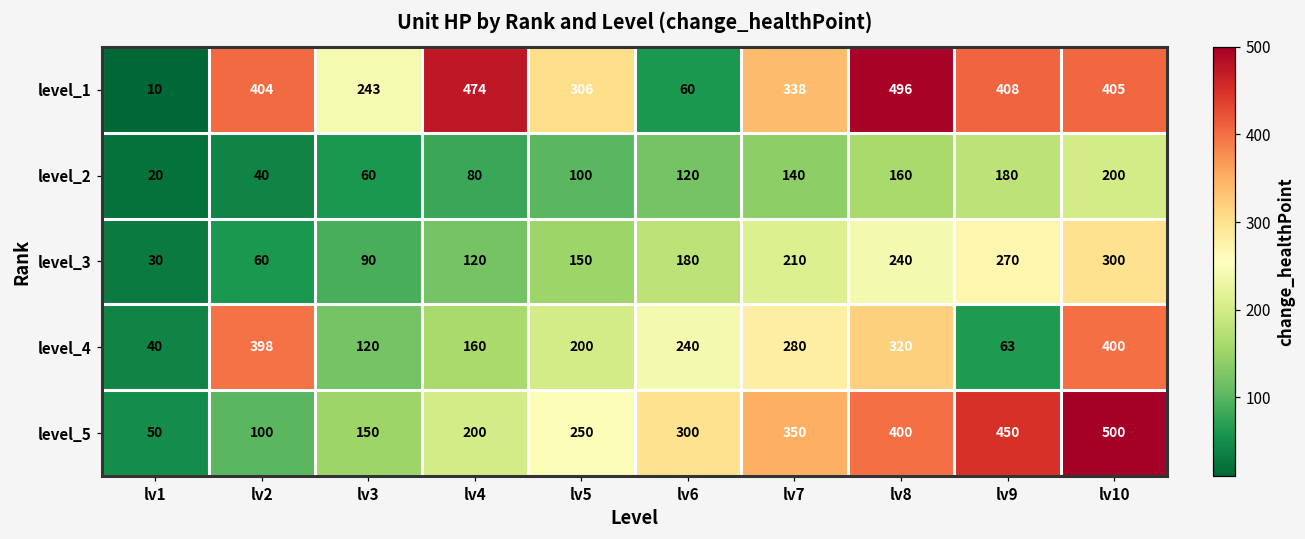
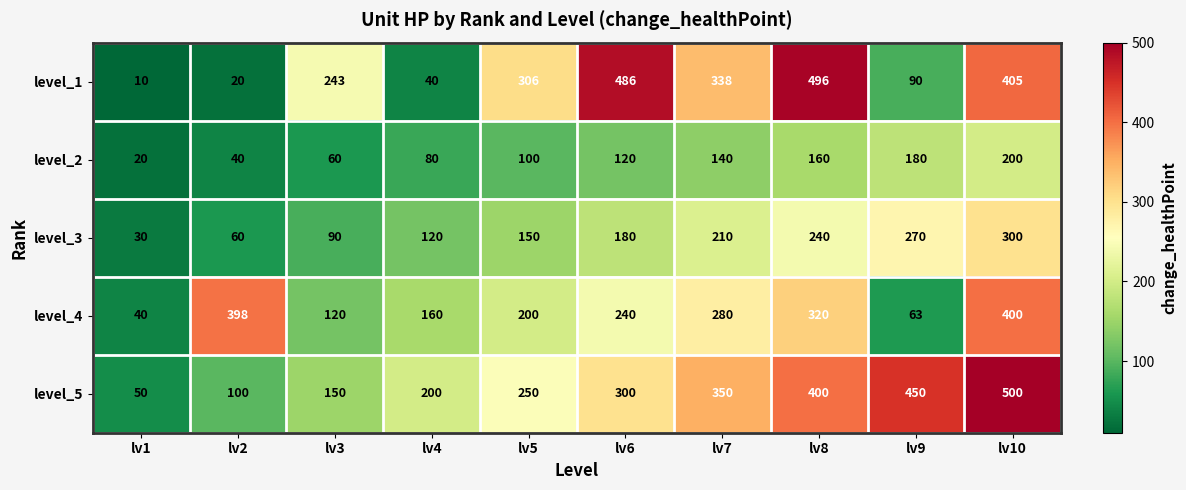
  {
    "level_1": {
      "lv1": 10,
-     "lv2": 404,
+     "lv2": 20,
      "lv3": 243,
-     "lv4": 474,
+     "lv4": 40,
      "lv5": 306,
-     "lv6": 60,
+     "lv6": 486,
      "lv7": 338,
      "lv8": 496,
-     "lv9": 408,
+     "lv9": 90,
      "lv10": 405
    },
    "level_2": {
      "lv1": 20,
      "lv2": 40,
      "lv3": 60,
      "lv4": 80,
      "lv5": 100,
      "lv6": 120,
      "lv7": 140,
      "lv8": 160,
      "lv9": 180,
      "lv10": 200
    },
    "level_3": {
      "lv1": 30,
      "lv2": 60,
      "lv3": 90,
      "lv4": 120,
      "lv5": 150,
      "lv6": 180,
      "lv7": 210,
      "lv8": 240,
      "lv9": 270,
      "lv10": 300
    },
    "level_4": {
      "lv1": 40,
      "lv2": 398,
      "lv3": 120,
      "lv4": 160,
      "lv5": 200,
      "lv6": 240,
      "lv7": 280,
      "lv8": 320,
      "lv9": 63,
      "lv10": 400
    },
    "level_5": {
      "lv1": 50,
      "lv2": 100,
      "lv3": 150,
      "lv4": 200,
      "lv5": 250,
      "lv6": 300,
      "lv7": 350,
      "lv8": 400,
      "lv9": 450,
      "lv10": 500
    }
  }
